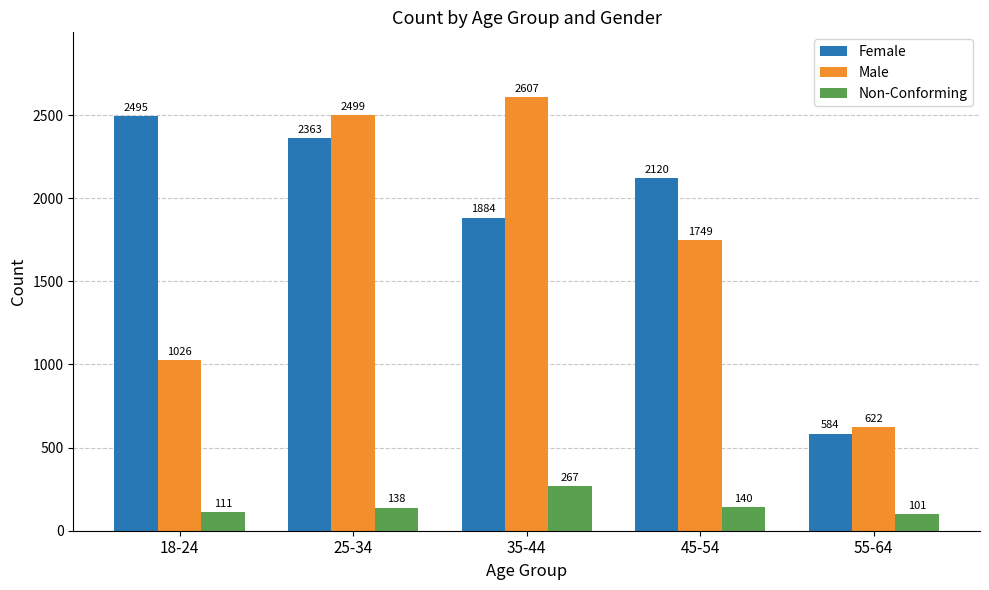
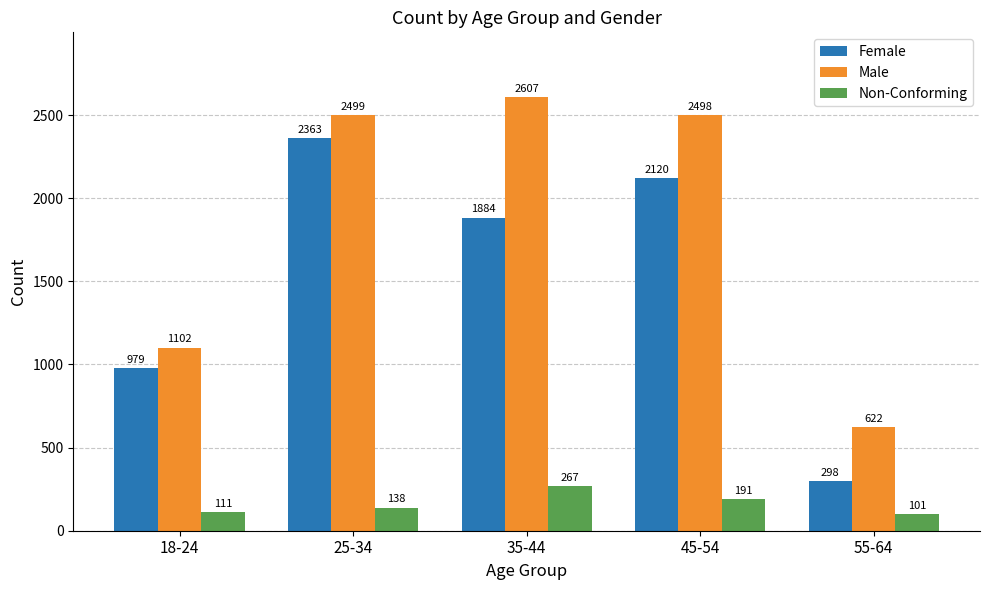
  {
    "Female": {
-     "18-24": 2495,
+     "18-24": 979,
      "25-34": 2363,
      "35-44": 1884,
      "45-54": 2120,
-     "55-64": 584
+     "55-64": 298
    },
    "Male": {
-     "18-24": 1026,
+     "18-24": 1102,
      "25-34": 2499,
      "35-44": 2607,
-     "45-54": 1749,
+     "45-54": 2498,
      "55-64": 622
    },
    "Non-Conforming": {
      "18-24": 111,
      "25-34": 138,
      "35-44": 267,
-     "45-54": 140,
+     "45-54": 191,
      "55-64": 101
    }
  }
